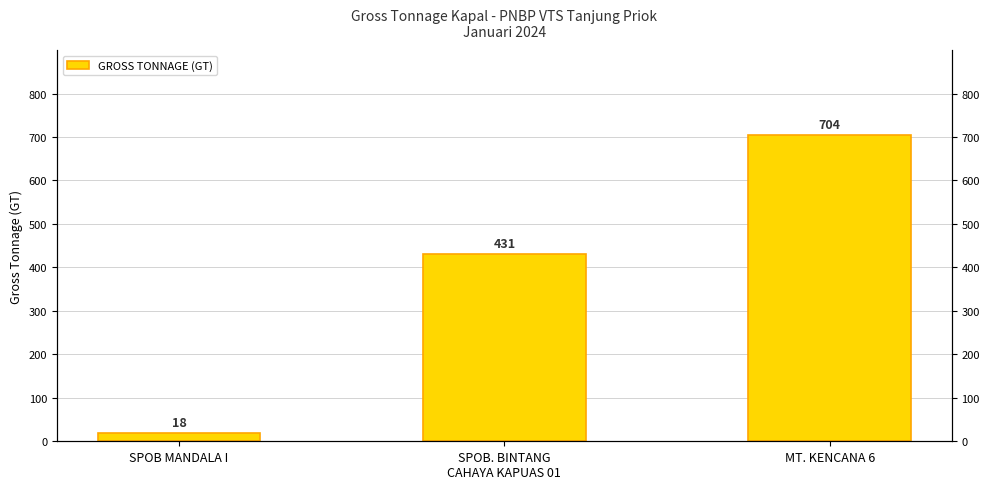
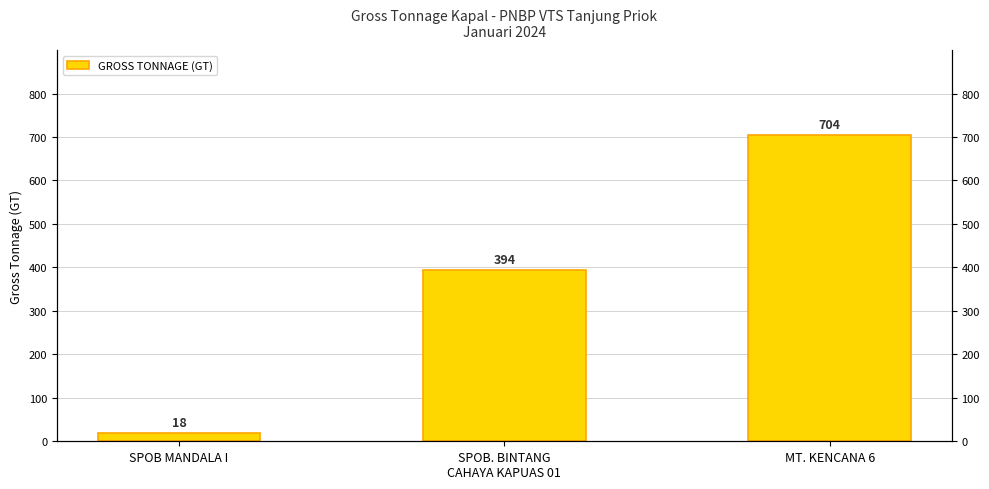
  {
    "SPOB MANDALA I": 18,
-   "SPOB. BINTANG CAHAYA KAPUAS 01": 431,
+   "SPOB. BINTANG CAHAYA KAPUAS 01": 394,
    "MT. KENCANA 6": 704
  }
